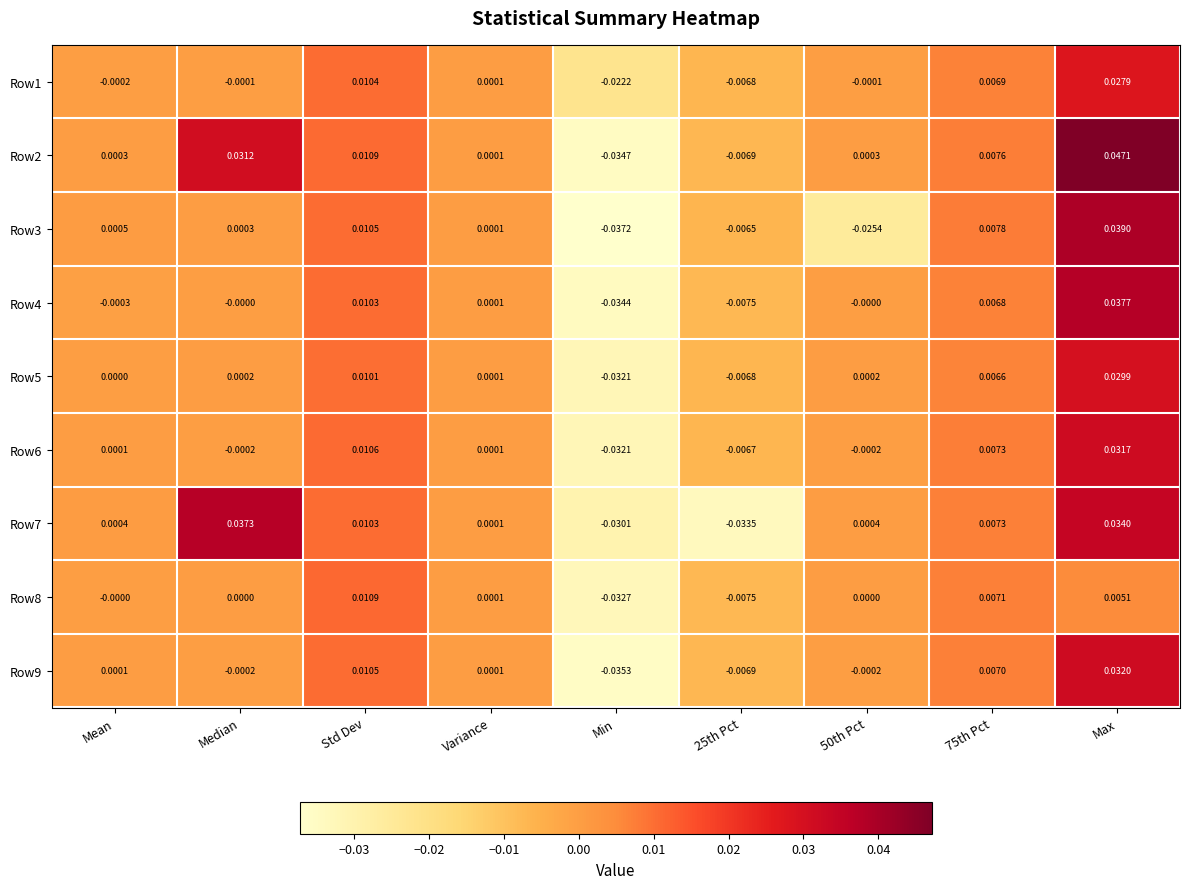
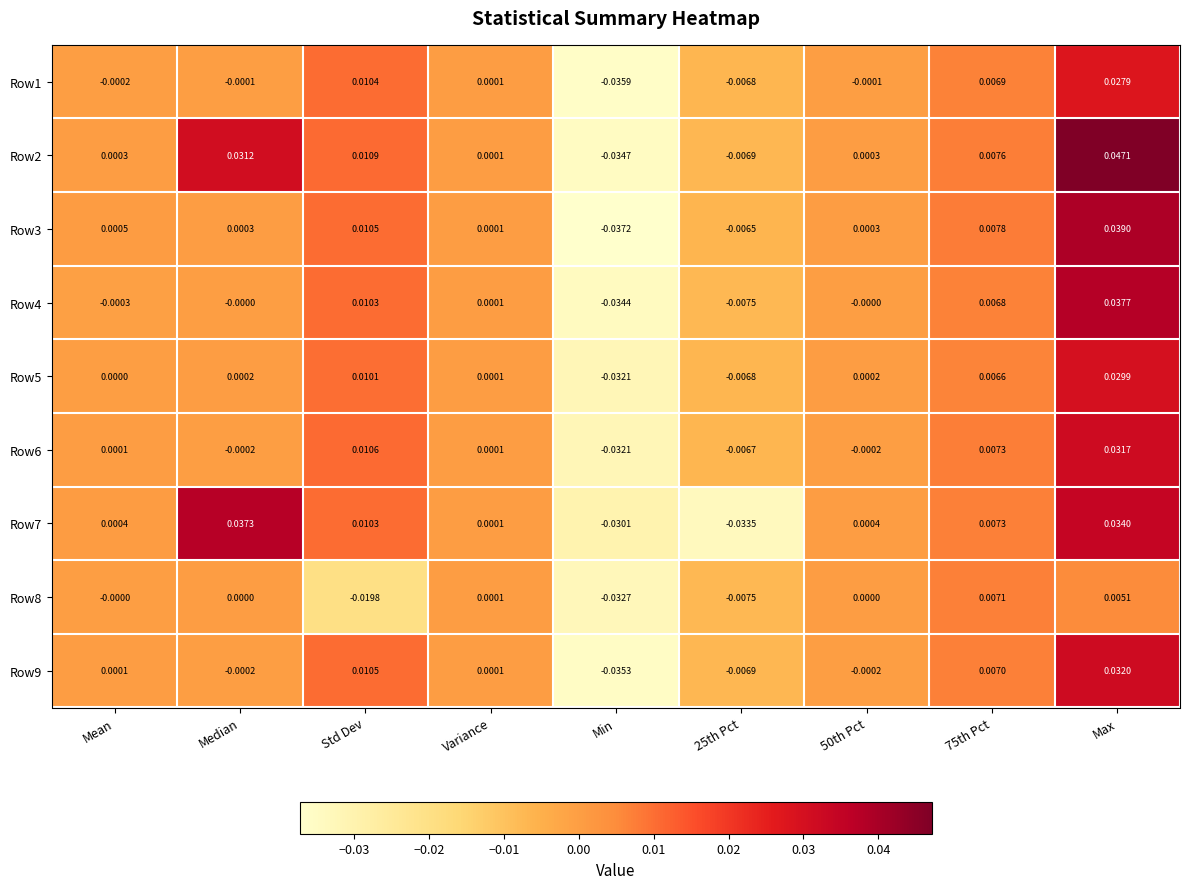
  {
    "Row1": {
      "Mean": -0.0002,
      "Median": -0.0001,
      "Std Dev": 0.0104,
      "Variance": 0.0001,
-     "Min": -0.0222,
+     "Min": -0.0359,
      "25th Pct": -0.0068,
      "50th Pct": -0.0001,
      "75th Pct": 0.0069,
      "Max": 0.0279
    },
    "Row2": {
      "Mean": 0.0003,
      "Median": 0.0312,
      "Std Dev": 0.0109,
      "Variance": 0.0001,
      "Min": -0.0347,
      "25th Pct": -0.0069,
      "50th Pct": 0.0003,
      "75th Pct": 0.0076,
      "Max": 0.0471
    },
    "Row3": {
      "Mean": 0.0005,
      "Median": 0.0003,
      "Std Dev": 0.0105,
      "Variance": 0.0001,
      "Min": -0.0372,
      "25th Pct": -0.0065,
-     "50th Pct": -0.0254,
+     "50th Pct": 0.0003,
      "75th Pct": 0.0078,
      "Max": 0.0390
    },
    "Row4": {
      "Mean": -0.0003,
      "Median": -0.0000,
      "Std Dev": 0.0103,
      "Variance": 0.0001,
      "Min": -0.0344,
      "25th Pct": -0.0075,
      "50th Pct": -0.0000,
      "75th Pct": 0.0068,
      "Max": 0.0377
    },
    "Row5": {
      "Mean": 0.0000,
      "Median": 0.0002,
      "Std Dev": 0.0101,
      "Variance": 0.0001,
      "Min": -0.0321,
      "25th Pct": -0.0068,
      "50th Pct": 0.0002,
      "75th Pct": 0.0066,
      "Max": 0.0299
    },
    "Row6": {
      "Mean": 0.0001,
      "Median": -0.0002,
      "Std Dev": 0.0106,
      "Variance": 0.0001,
      "Min": -0.0321,
      "25th Pct": -0.0067,
      "50th Pct": -0.0002,
      "75th Pct": 0.0073,
      "Max": 0.0317
    },
    "Row7": {
      "Mean": 0.0004,
      "Median": 0.0373,
      "Std Dev": 0.0103,
      "Variance": 0.0001,
      "Min": -0.0301,
      "25th Pct": -0.0335,
      "50th Pct": 0.0004,
      "75th Pct": 0.0073,
      "Max": 0.0340
    },
    "Row8": {
      "Mean": -0.0000,
      "Median": 0.0000,
-     "Std Dev": 0.0109,
+     "Std Dev": -0.0198,
      "Variance": 0.0001,
      "Min": -0.0327,
      "25th Pct": -0.0075,
      "50th Pct": 0.0000,
      "75th Pct": 0.0071,
      "Max": 0.0051
    },
    "Row9": {
      "Mean": 0.0001,
      "Median": -0.0002,
      "Std Dev": 0.0105,
      "Variance": 0.0001,
      "Min": -0.0353,
      "25th Pct": -0.0069,
      "50th Pct": -0.0002,
      "75th Pct": 0.0070,
      "Max": 0.0320
    }
  }
